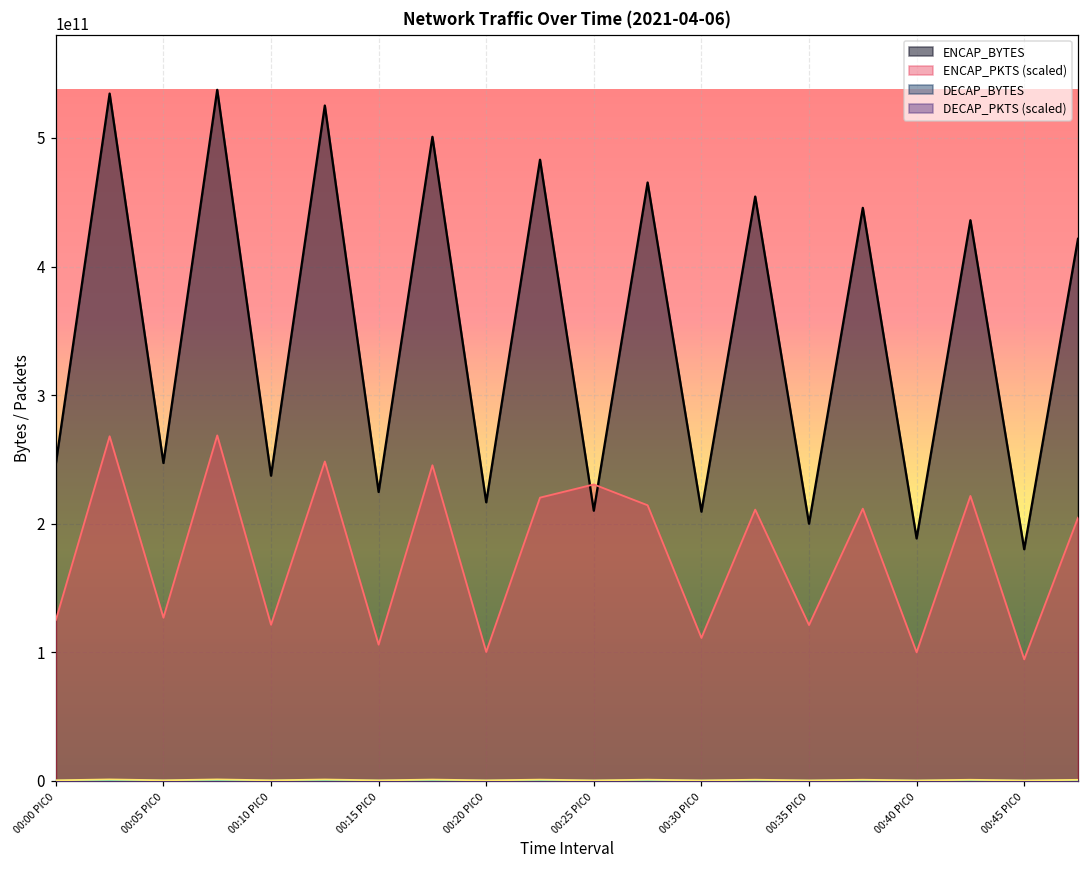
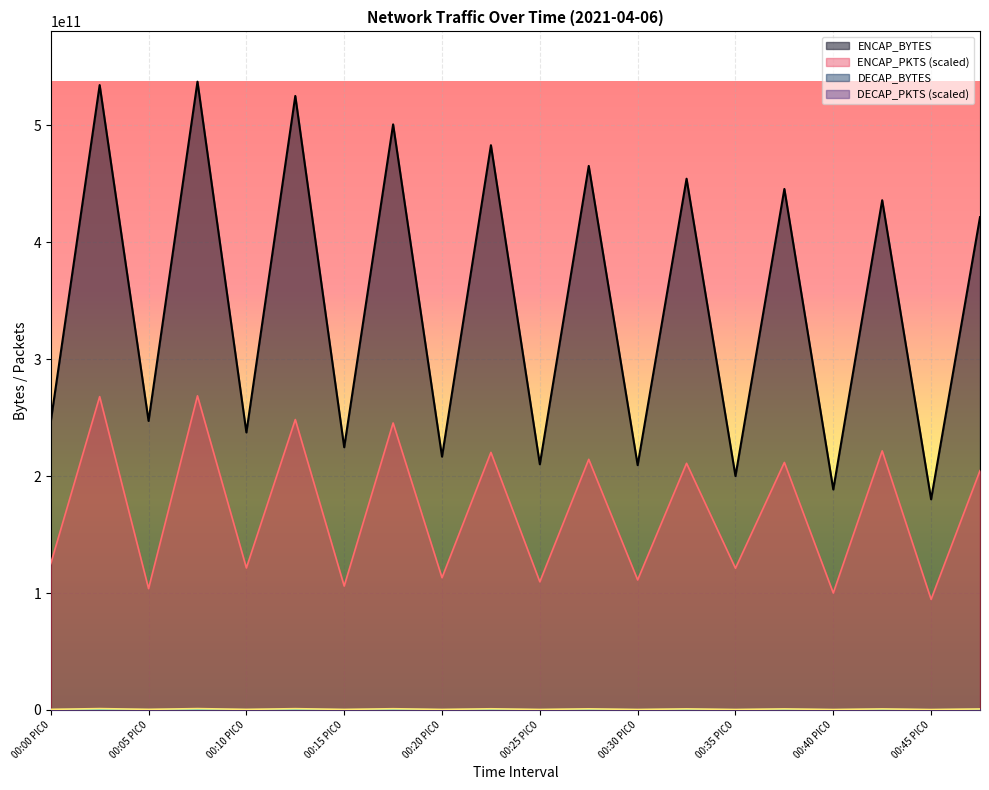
  {
    "ENCAP_PKTS (scaled)": {
      "00:00 PIC0": 125000000000,
-     "00:05 PIC0": 127000000000,
+     "00:05 PIC0": 104000000000,
      "00:10 PIC0": 121000000000,
      "00:15 PIC0": 106000000000,
-     "00:20 PIC0": 100000000000,
-     "00:25 PIC0": 231000000000,
+     "00:20 PIC0": 113000000000,
+     "00:25 PIC0": 110000000000,
      "00:30 PIC0": 111000000000,
      "00:35 PIC0": 121000000000,
      "00:40 PIC0": 100000000000,
      "00:45 PIC0": 95000000000
    }
  }
